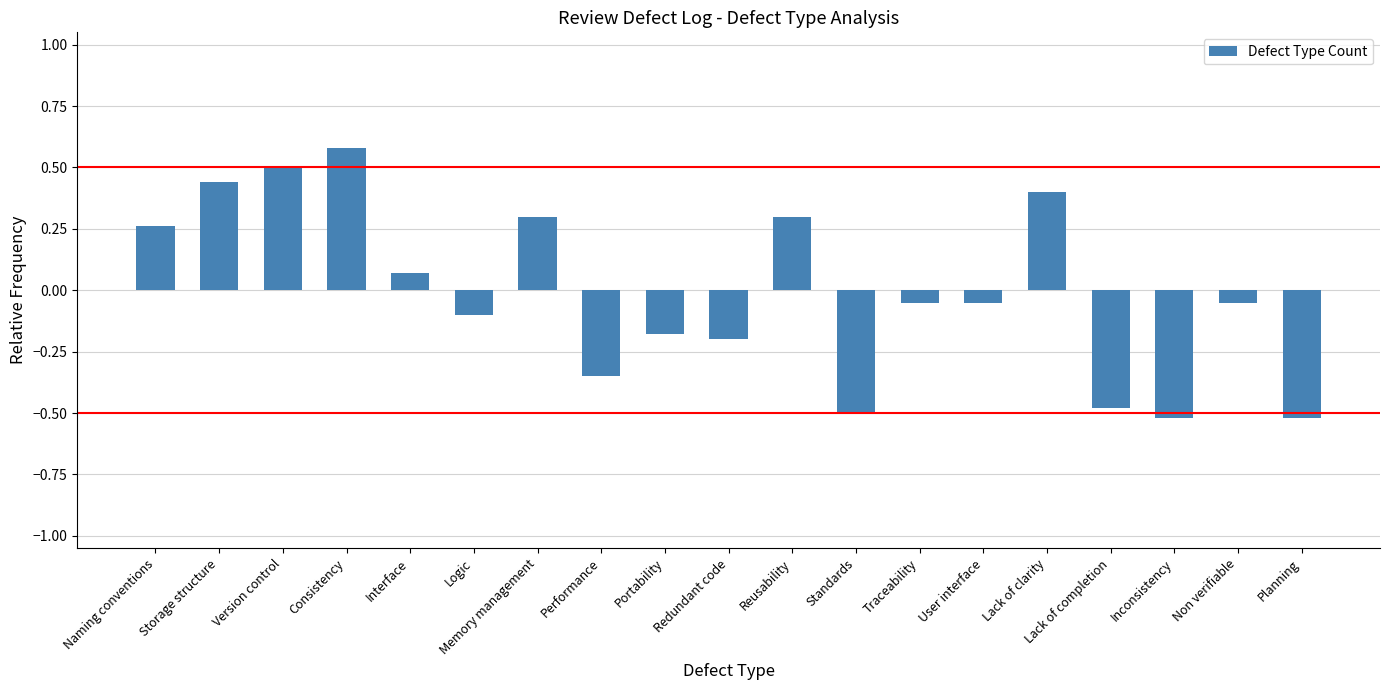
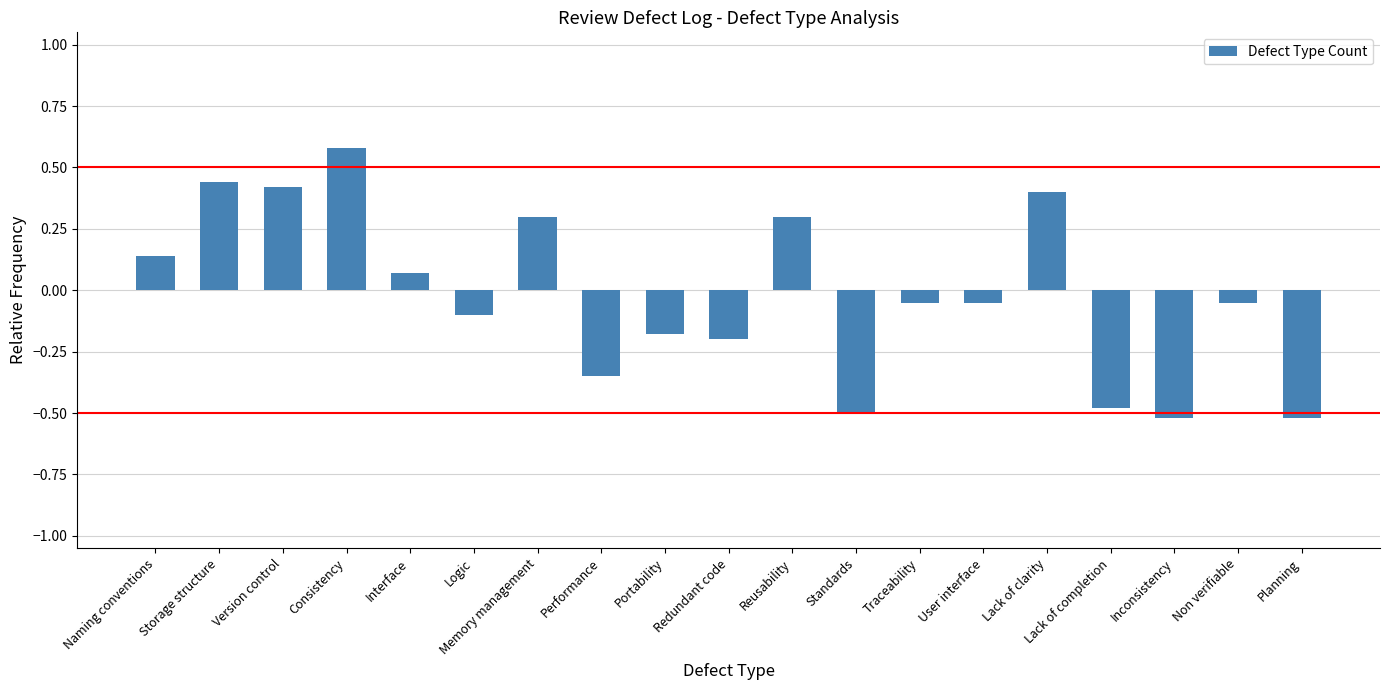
  {
-   "Naming conventions": 0.26,
+   "Naming conventions": 0.14,
    "Storage structure": 0.44,
-   "Version control": 0.50,
+   "Version control": 0.42,
    "Consistency": 0.58,
    "Interface": 0.07,
    "Logic": -0.10,
    "Memory management": 0.30,
    "Performance": -0.35,
    "Portability": -0.18,
    "Redundant code": -0.20,
    "Reusability": 0.30,
    "Standards": -0.50,
    "Traceability": -0.05,
    "User interface": -0.05,
    "Lack of clarity": 0.40,
    "Lack of completion": -0.48,
    "Inconsistency": -0.52,
    "Non verifiable": -0.05,
    "Planning": -0.52
  }
